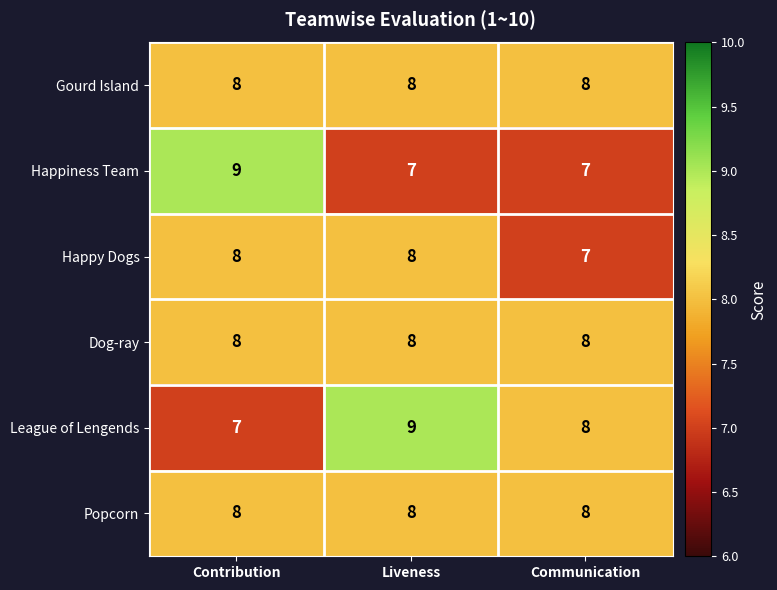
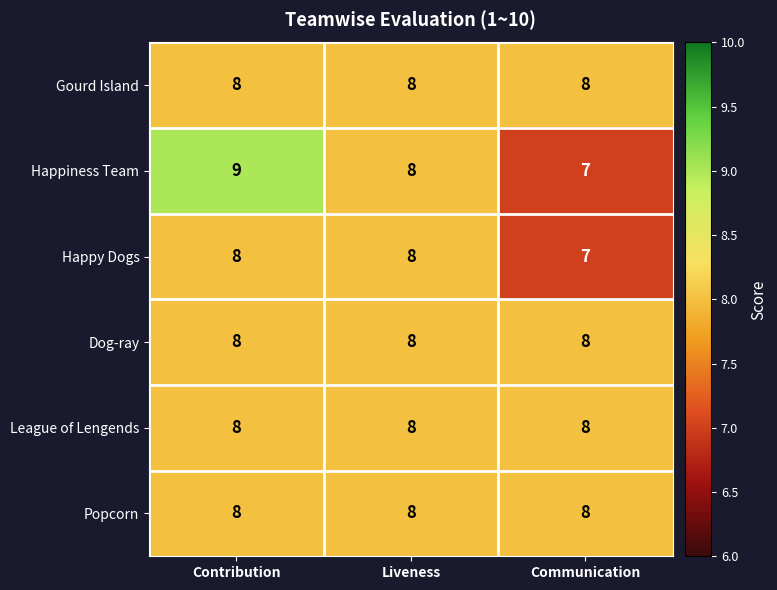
  {
    "Gourd Island": {
      "Contribution": 8,
      "Liveness": 8,
      "Communication": 8
    },
    "Happiness Team": {
      "Contribution": 9,
-     "Liveness": 7,
+     "Liveness": 8,
      "Communication": 7
    },
    "Happy Dogs": {
      "Contribution": 8,
      "Liveness": 8,
      "Communication": 7
    },
    "Dog-ray": {
      "Contribution": 8,
      "Liveness": 8,
      "Communication": 8
    },
    "League of Lengends": {
-     "Contribution": 7,
-     "Liveness": 9,
+     "Contribution": 8,
+     "Liveness": 8,
      "Communication": 8
    },
    "Popcorn": {
      "Contribution": 8,
      "Liveness": 8,
      "Communication": 8
    }
  }
